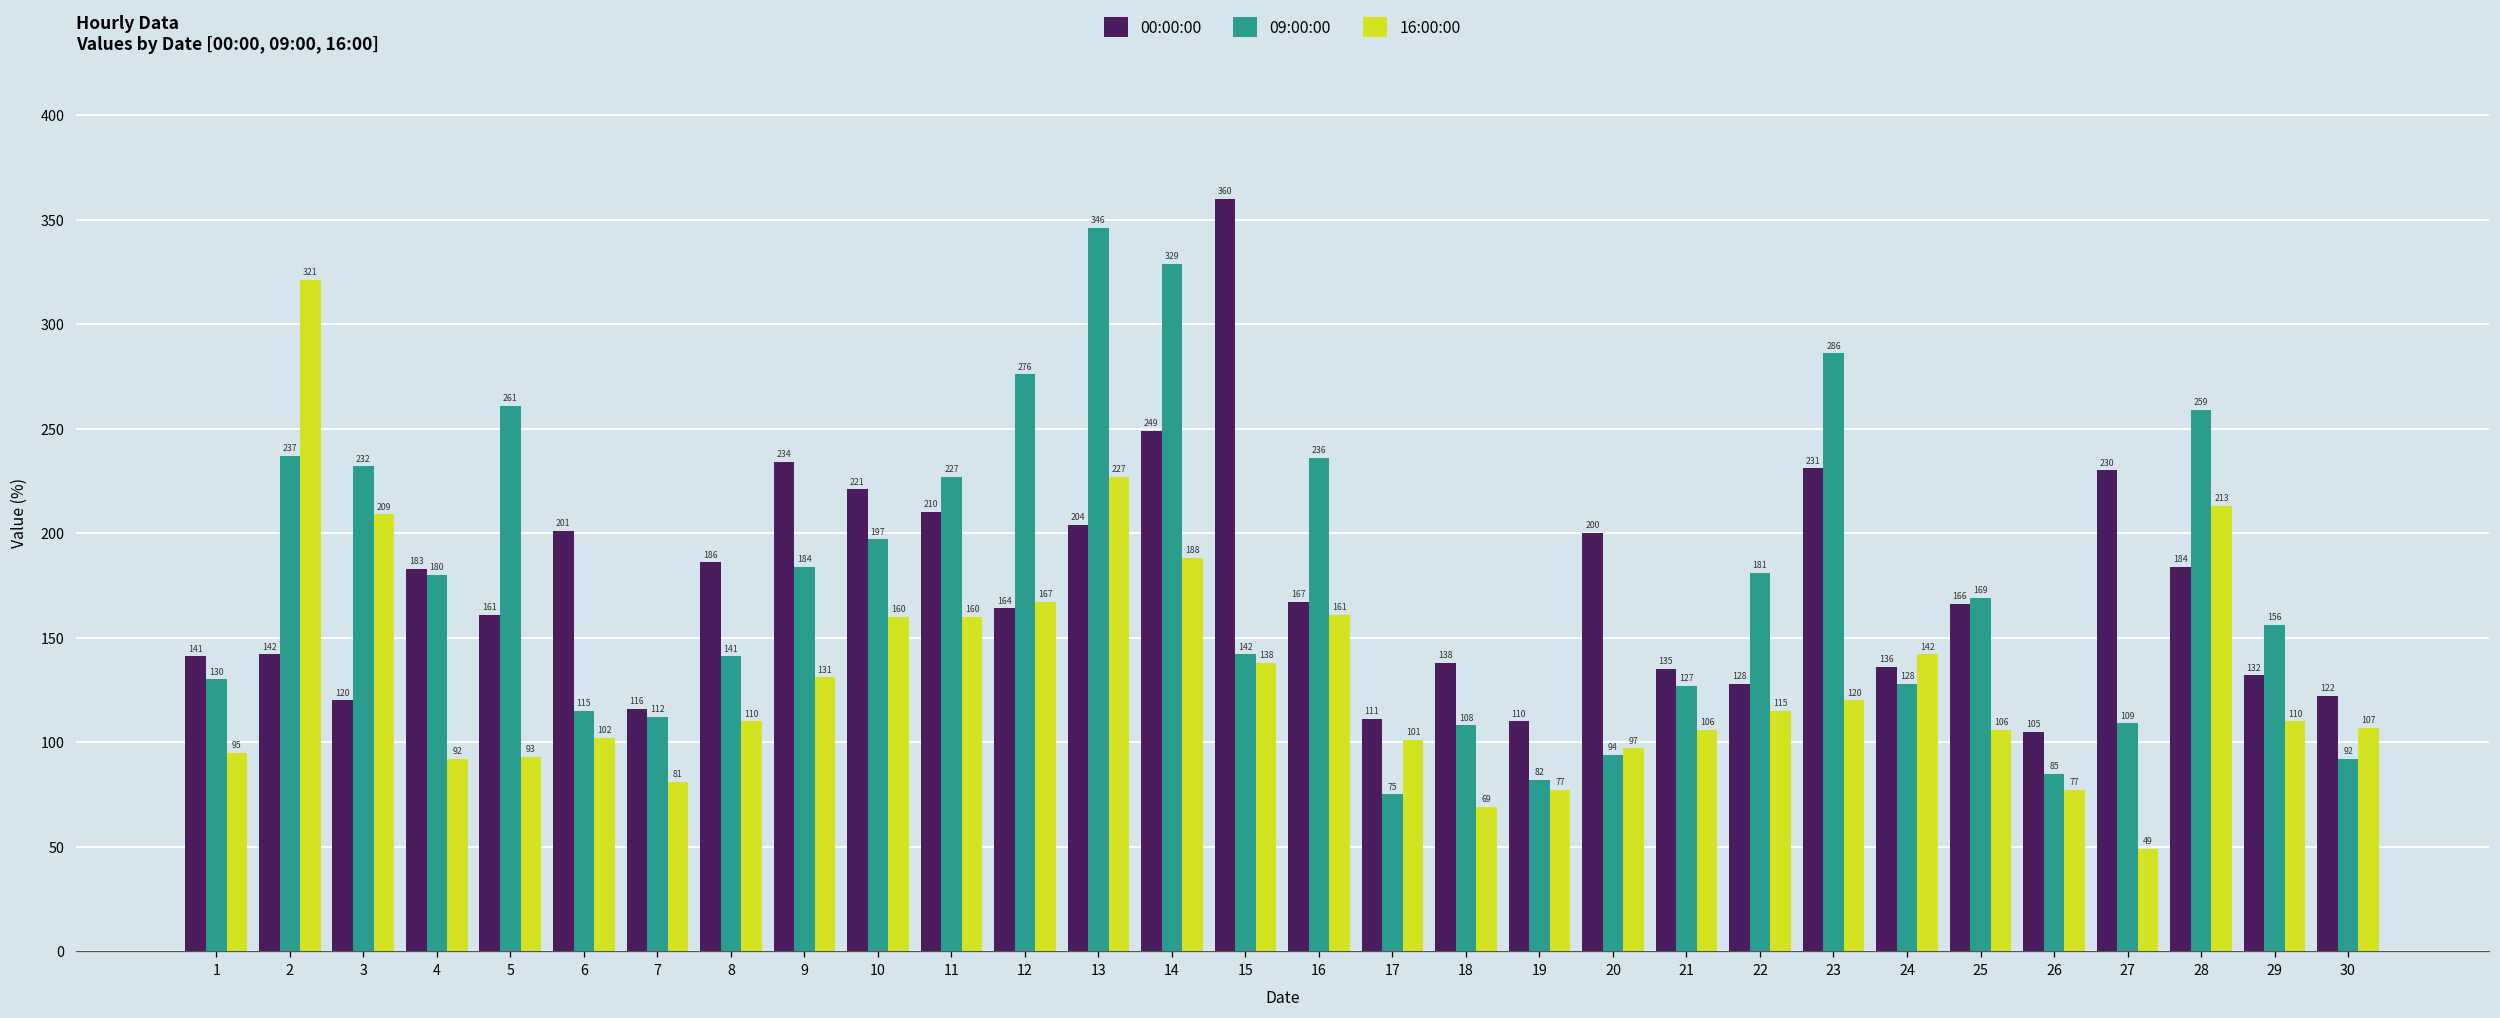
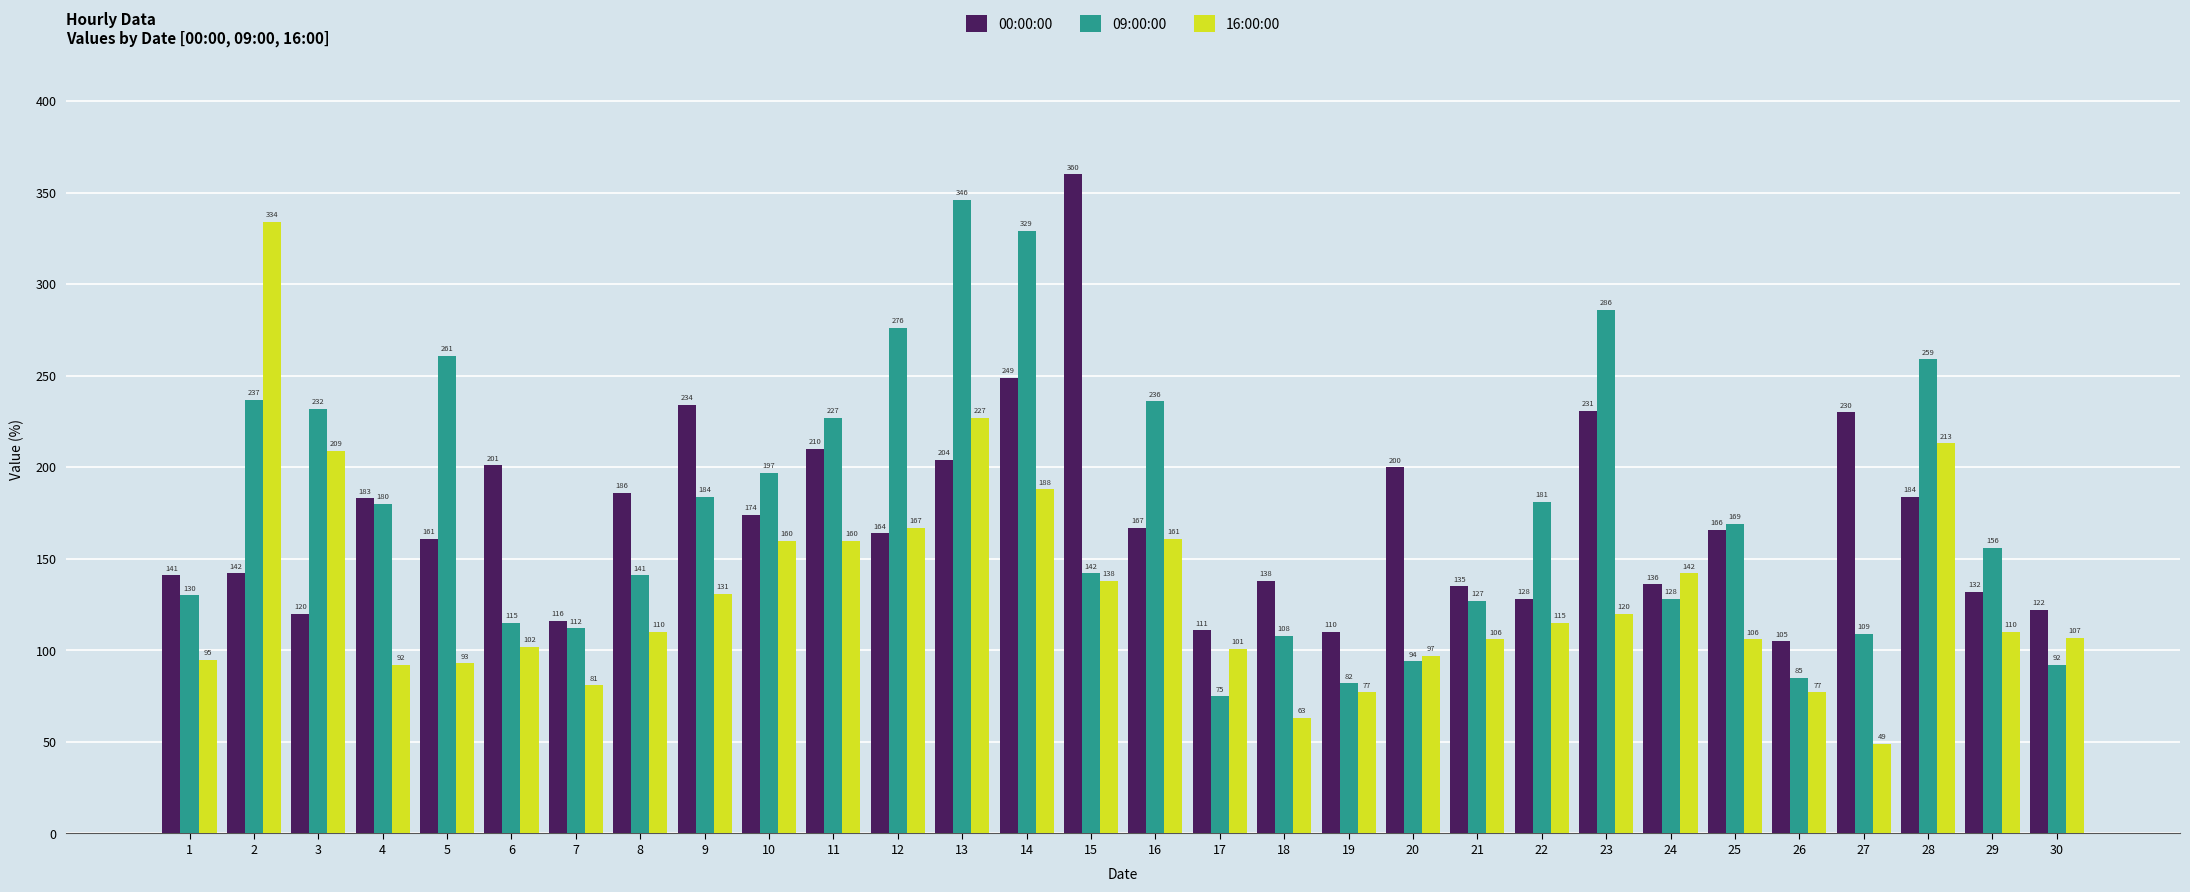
  {
    "00:00:00": {
      "1": 141,
      "2": 142,
      "3": 120,
      "4": 183,
      "5": 161,
      "6": 201,
      "7": 116,
      "8": 186,
      "9": 234,
-     "10": 221,
+     "10": 174,
      "11": 210,
      "12": 164,
      "13": 204,
      "14": 249,
      "15": 360,
      "16": 167,
      "17": 111,
      "18": 138,
      "19": 110,
      "20": 200,
      "21": 135,
      "22": 128,
      "23": 231,
      "24": 136,
      "25": 166,
      "26": 105,
      "27": 230,
      "28": 184,
      "29": 132,
      "30": 122
    },
    "09:00:00": {
      "1": 130,
      "2": 237,
      "3": 232,
      "4": 180,
      "5": 261,
      "6": 115,
      "7": 112,
      "8": 141,
      "9": 184,
      "10": 197,
      "11": 227,
      "12": 276,
      "13": 346,
      "14": 329,
      "15": 142,
      "16": 236,
      "17": 75,
      "18": 108,
      "19": 82,
      "20": 94,
      "21": 127,
      "22": 181,
      "23": 286,
      "24": 128,
      "25": 169,
      "26": 85,
      "27": 109,
      "28": 259,
      "29": 156,
      "30": 92
    },
    "16:00:00": {
      "1": 95,
-     "2": 321,
+     "2": 334,
      "3": 209,
      "4": 92,
      "5": 93,
      "6": 102,
      "7": 81,
      "8": 110,
      "9": 131,
      "10": 160,
      "11": 160,
      "12": 167,
      "13": 227,
      "14": 188,
      "15": 138,
      "16": 161,
      "17": 101,
-     "18": 69,
+     "18": 63,
      "19": 77,
      "20": 97,
      "21": 106,
      "22": 115,
      "23": 120,
      "24": 142,
      "25": 106,
      "26": 77,
      "27": 49,
      "28": 213,
      "29": 110,
      "30": 107
    }
  }
